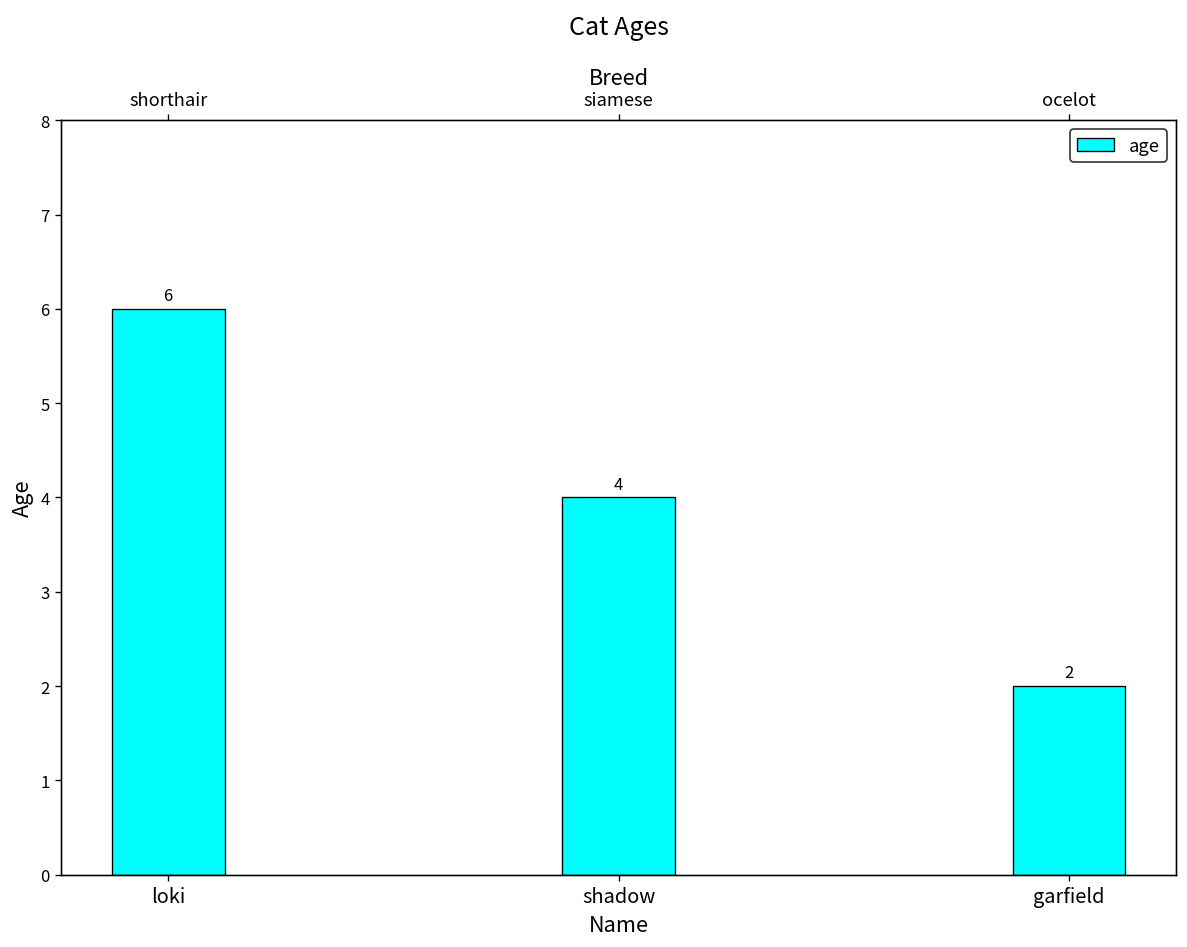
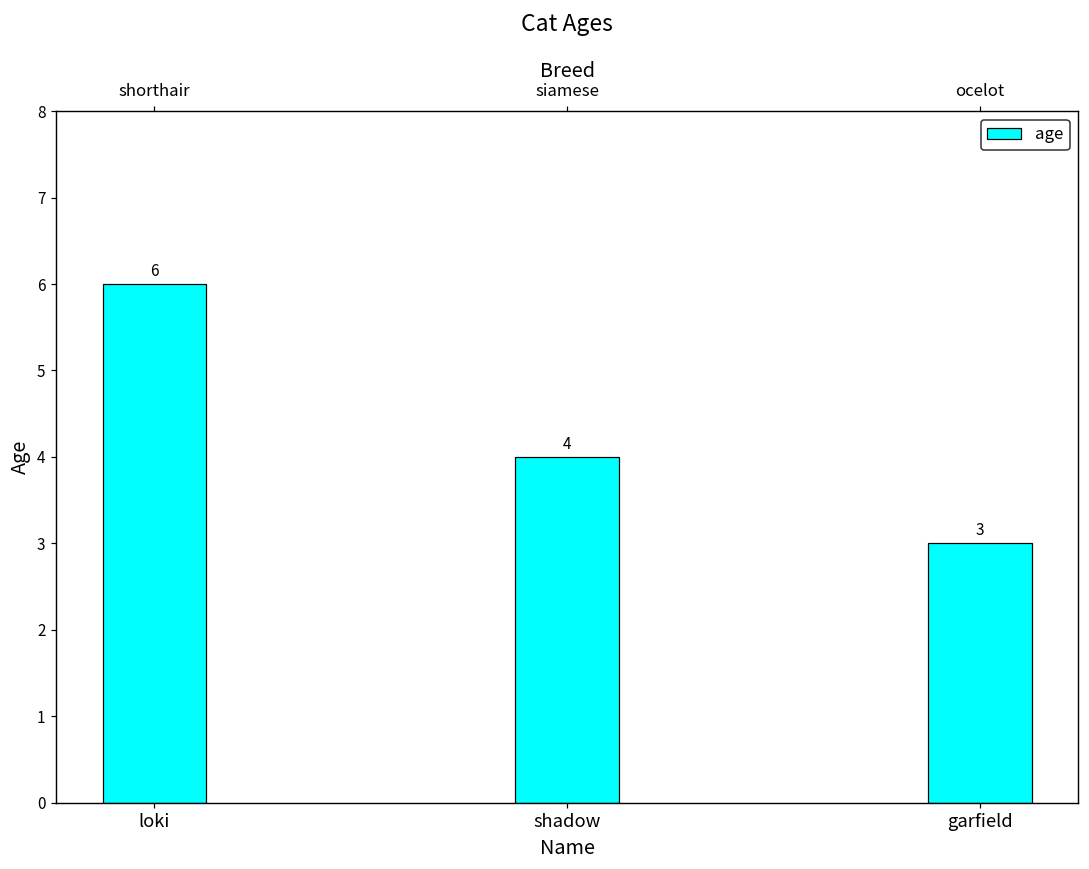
  {
    "loki": 6,
    "shadow": 4,
-   "garfield": 2
+   "garfield": 3
  }
